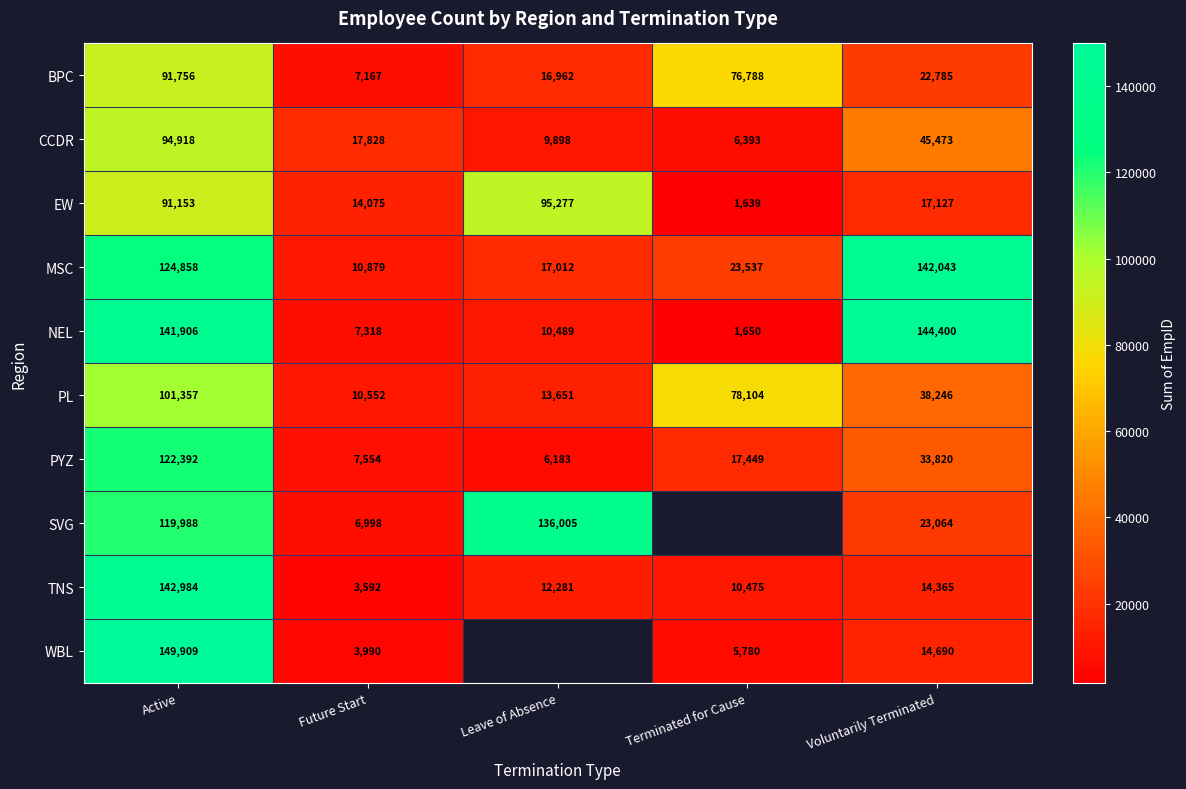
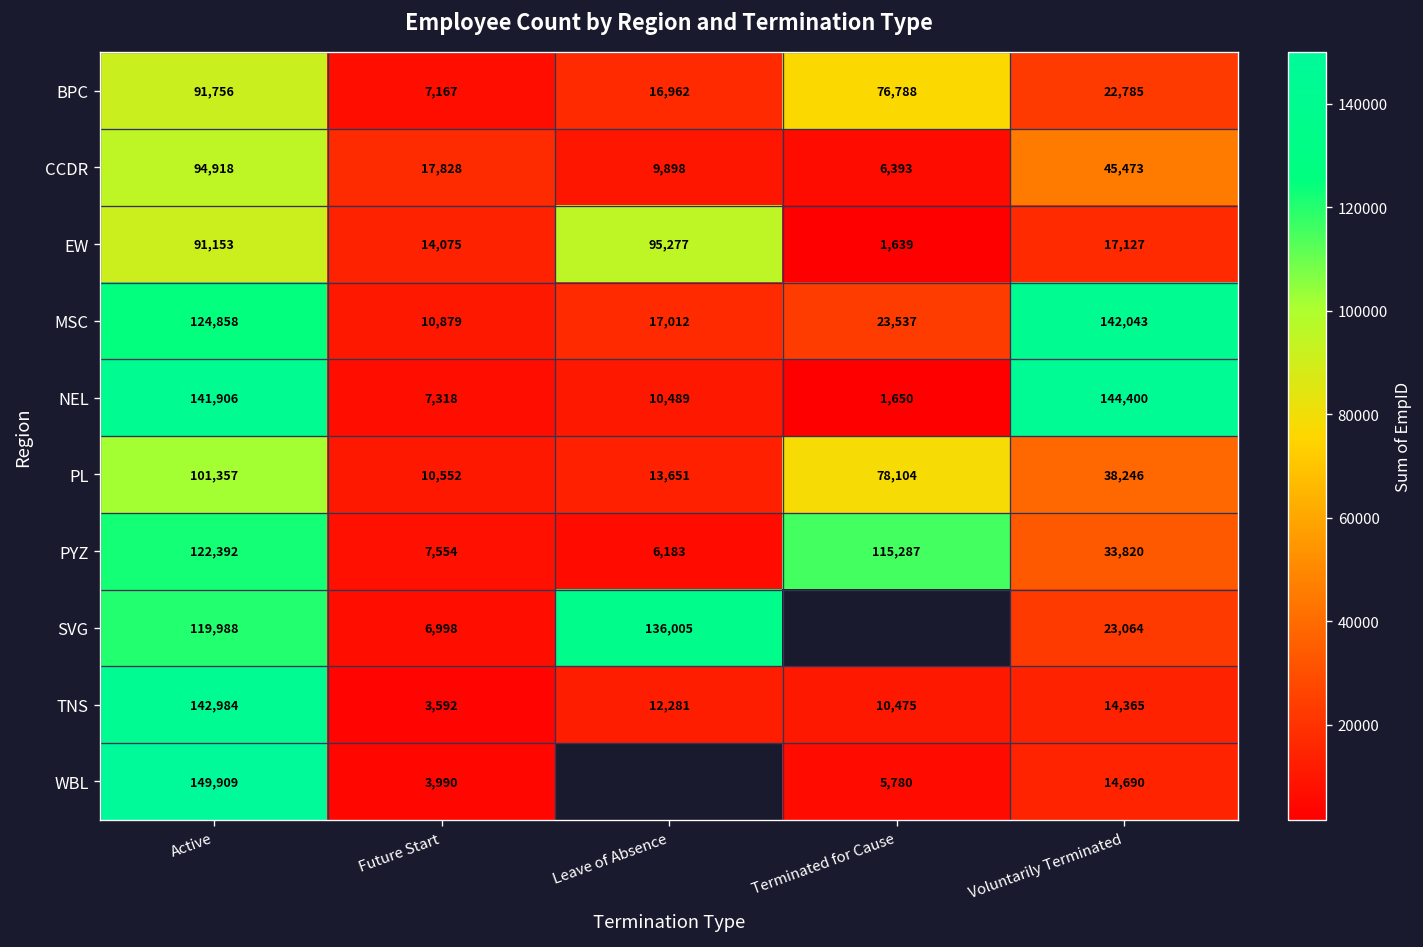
  {
    "BPC": {
      "Active": "91,756",
      "Future Start": "7,167",
      "Leave of Absence": "16,962",
      "Terminated for Cause": "76,788",
      "Voluntarily Terminated": "22,785"
    },
    "CCDR": {
      "Active": "94,918",
      "Future Start": "17,828",
      "Leave of Absence": "9,898",
      "Terminated for Cause": "6,393",
      "Voluntarily Terminated": "45,473"
    },
    "EW": {
      "Active": "91,153",
      "Future Start": "14,075",
      "Leave of Absence": "95,277",
      "Terminated for Cause": "1,639",
      "Voluntarily Terminated": "17,127"
    },
    "MSC": {
      "Active": "124,858",
      "Future Start": "10,879",
      "Leave of Absence": "17,012",
      "Terminated for Cause": "23,537",
      "Voluntarily Terminated": "142,043"
    },
    "NEL": {
      "Active": "141,906",
      "Future Start": "7,318",
      "Leave of Absence": "10,489",
      "Terminated for Cause": "1,650",
      "Voluntarily Terminated": "144,400"
    },
    "PL": {
      "Active": "101,357",
      "Future Start": "10,552",
      "Leave of Absence": "13,651",
      "Terminated for Cause": "78,104",
      "Voluntarily Terminated": "38,246"
    },
    "PYZ": {
      "Active": "122,392",
      "Future Start": "7,554",
      "Leave of Absence": "6,183",
-     "Terminated for Cause": "17,449",
+     "Terminated for Cause": "115,287",
      "Voluntarily Terminated": "33,820"
    },
    "SVG": {
      "Active": "119,988",
      "Future Start": "6,998",
      "Leave of Absence": "136,005",
      "Voluntarily Terminated": "23,064"
    },
    "TNS": {
      "Active": "142,984",
      "Future Start": "3,592",
      "Leave of Absence": "12,281",
      "Terminated for Cause": "10,475",
      "Voluntarily Terminated": "14,365"
    },
    "WBL": {
      "Active": "149,909",
      "Future Start": "3,990",
      "Terminated for Cause": "5,780",
      "Voluntarily Terminated": "14,690"
    }
  }
